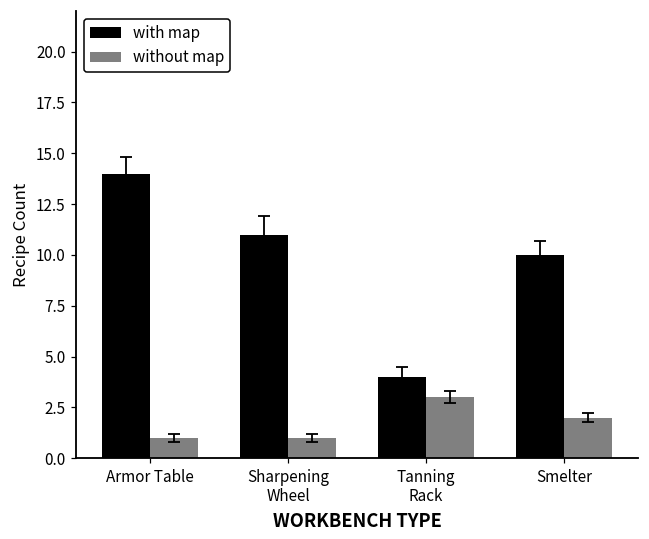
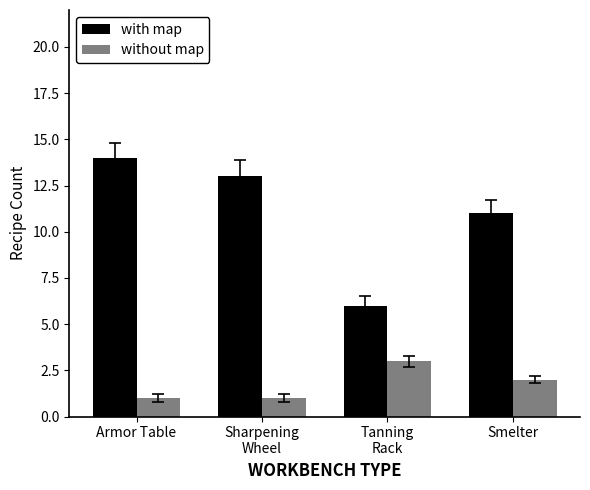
  {
    "with map": {
      "Armor Table": 14,
-     "Sharpening Wheel": 11,
-     "Tanning Rack": 4,
-     "Smelter": 10
+     "Sharpening Wheel": 13,
+     "Tanning Rack": 6,
+     "Smelter": 11
    },
    "without map": {
      "Armor Table": 1,
      "Sharpening Wheel": 1,
      "Tanning Rack": 3,
      "Smelter": 2
    }
  }
